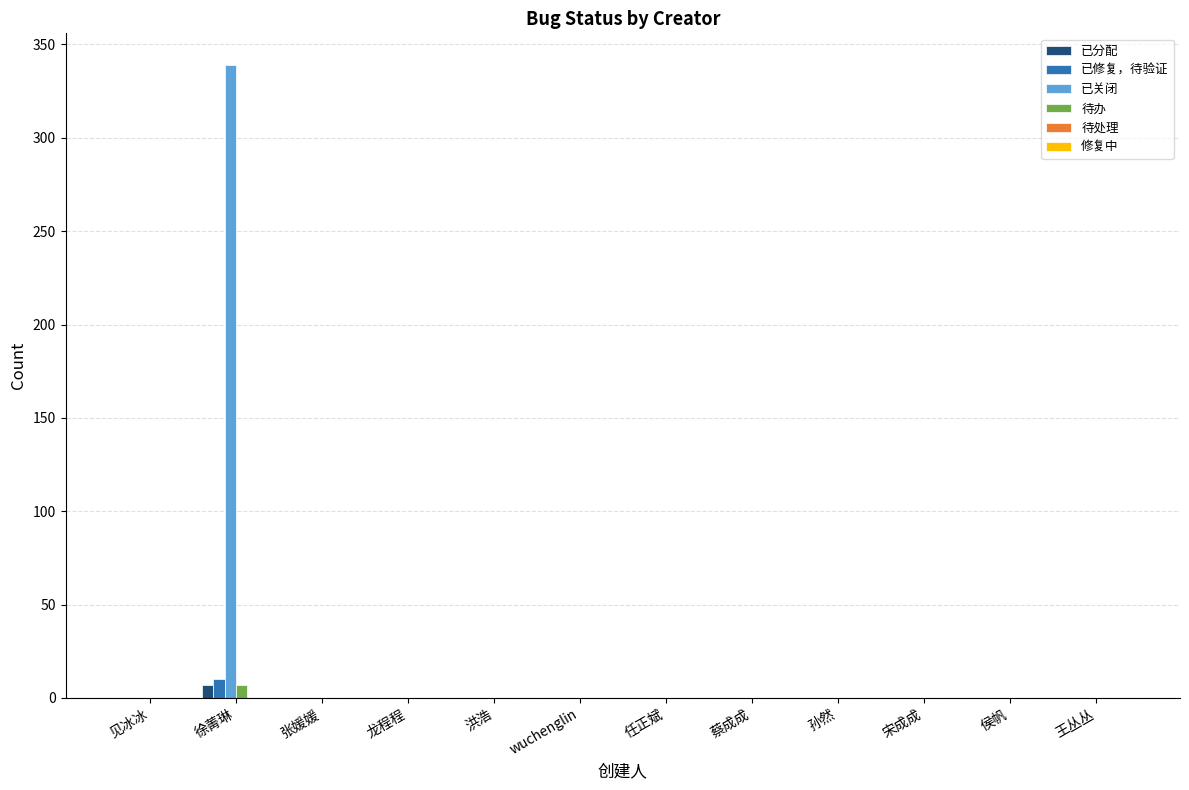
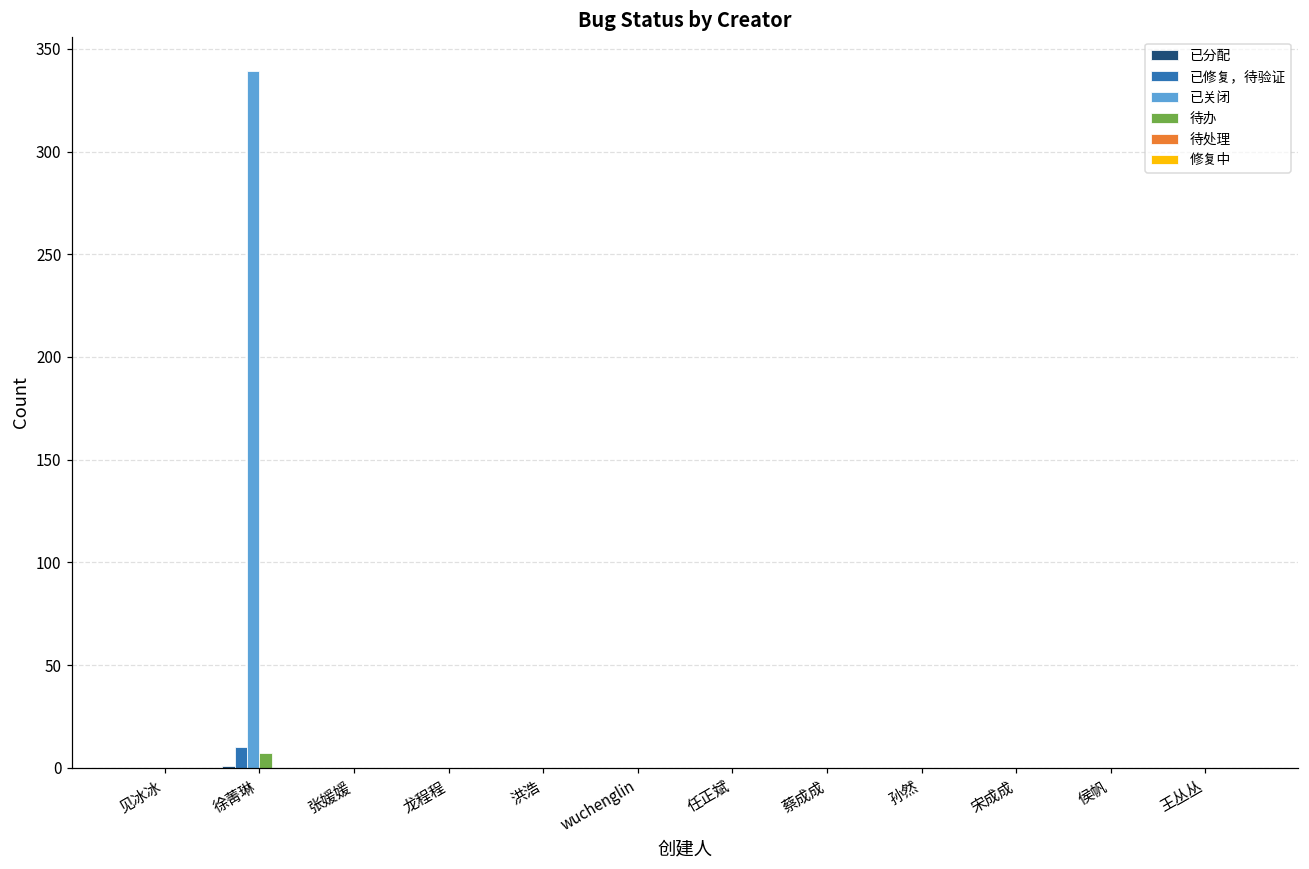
  {
    "已分配": {
      "见冰冰": 0,
-     "徐菁琳": 7,
+     "徐菁琳": 1,
      "张媛媛": 0,
      "龙程程": 0,
      "洪浩": 0,
      "wuchenglin": 0,
      "任正斌": 0,
      "蔡成成": 0,
      "孙然": 0,
      "宋成成": 0,
      "侯帆": 0,
      "王丛丛": 0
    },
    "已修复，待验证": {
      "见冰冰": 0,
      "徐菁琳": 10,
      "张媛媛": 0,
      "龙程程": 0,
      "洪浩": 0,
      "wuchenglin": 0,
      "任正斌": 0,
      "蔡成成": 0,
      "孙然": 0,
      "宋成成": 0,
      "侯帆": 0,
      "王丛丛": 0
    },
    "已关闭": {
      "见冰冰": 0,
      "徐菁琳": 339,
      "张媛媛": 0,
      "龙程程": 0,
      "洪浩": 0,
      "wuchenglin": 0,
      "任正斌": 0,
      "蔡成成": 0,
      "孙然": 0,
      "宋成成": 0,
      "侯帆": 0,
      "王丛丛": 0
    },
    "待办": {
      "见冰冰": 0,
      "徐菁琳": 7,
      "张媛媛": 0,
      "龙程程": 0,
      "洪浩": 0,
      "wuchenglin": 0,
      "任正斌": 0,
      "蔡成成": 0,
      "孙然": 0,
      "宋成成": 0,
      "侯帆": 0,
      "王丛丛": 0
    },
    "待处理": {
      "见冰冰": 0,
      "徐菁琳": 0,
      "张媛媛": 0,
      "龙程程": 0,
      "洪浩": 0,
      "wuchenglin": 0,
      "任正斌": 0,
      "蔡成成": 0,
      "孙然": 0,
      "宋成成": 0,
      "侯帆": 0,
      "王丛丛": 0
    },
    "修复中": {
      "见冰冰": 0,
      "徐菁琳": 0,
      "张媛媛": 0,
      "龙程程": 0,
      "洪浩": 0,
      "wuchenglin": 0,
      "任正斌": 0,
      "蔡成成": 0,
      "孙然": 0,
      "宋成成": 0,
      "侯帆": 0,
      "王丛丛": 0
    }
  }
